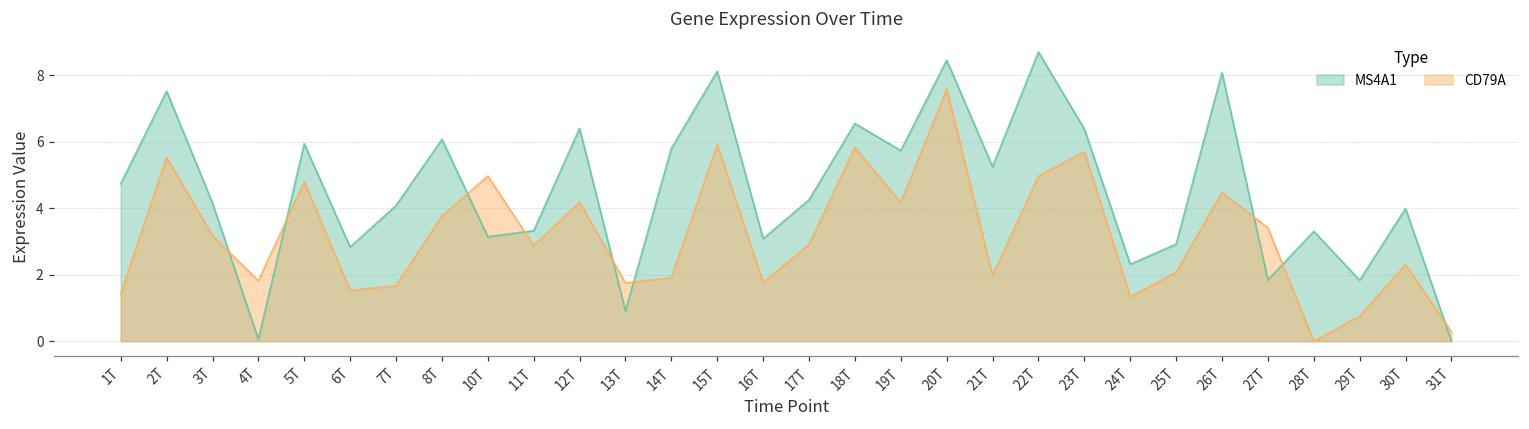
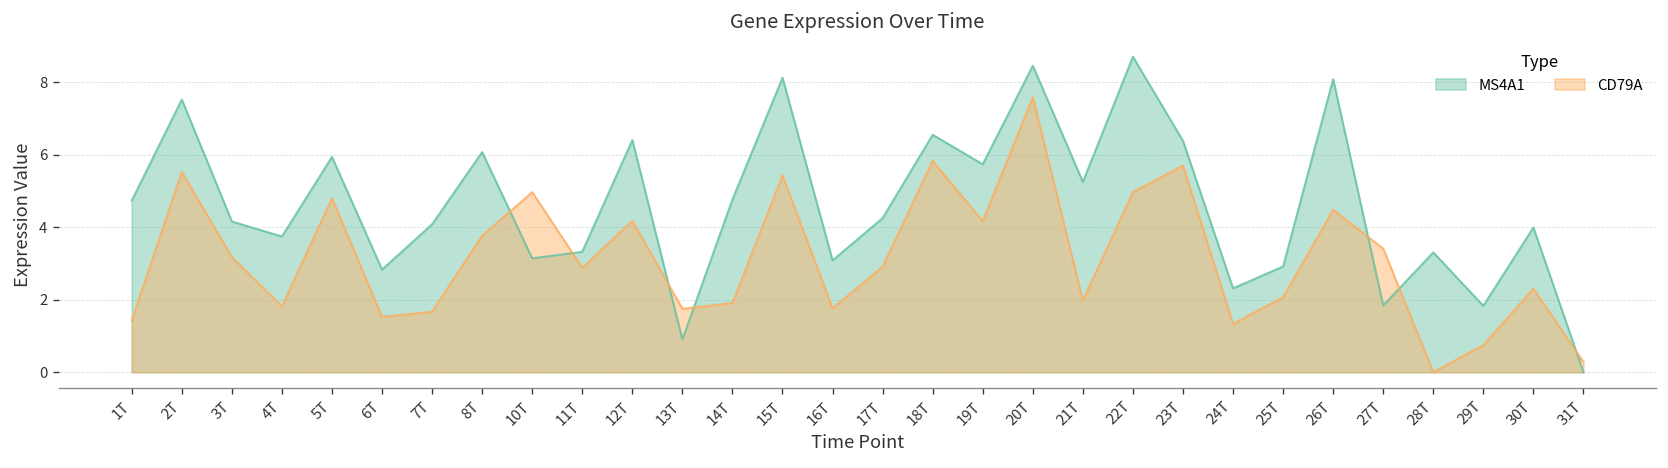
  {
    "MS4A1": {
      "1T": 4.7,
      "2T": 7.5,
      "3T": 4.2,
-     "4T": 0.1,
+     "4T": 3.7,
      "5T": 5.9,
      "6T": 2.8,
      "7T": 4.1,
      "8T": 6.1,
      "10T": 3.1,
      "11T": 3.3,
      "12T": 6.4,
      "13T": 0.9,
-     "14T": 5.8,
+     "14T": 4.8,
      "15T": 8.1,
      "16T": 3.1,
      "17T": 4.3,
      "18T": 6.5,
      "19T": 5.7,
      "20T": 8.5,
      "21T": 5.2,
      "22T": 8.7,
      "23T": 6.4,
      "24T": 2.3,
      "25T": 2.9,
      "26T": 8.1,
      "27T": 1.8,
      "28T": 3.3,
      "29T": 1.8,
      "30T": 4.0,
      "31T": 0.0
    },
    "CD79A": {
      "1T": 1.4,
      "2T": 5.5,
      "3T": 3.2,
      "4T": 1.8,
      "5T": 4.8,
      "6T": 1.5,
      "7T": 1.7,
      "8T": 3.8,
      "10T": 5.0,
      "11T": 2.9,
      "12T": 4.2,
      "13T": 1.8,
      "14T": 1.9,
-     "15T": 5.9,
+     "15T": 5.4,
      "16T": 1.8,
      "17T": 2.9,
      "18T": 5.8,
      "19T": 4.2,
      "20T": 7.6,
      "21T": 2.0,
      "22T": 5.0,
      "23T": 5.7,
      "24T": 1.3,
      "25T": 2.1,
      "26T": 4.5,
      "27T": 3.4,
      "28T": 0.0,
      "29T": 0.8,
      "30T": 2.3,
      "31T": 0.3
    }
  }
